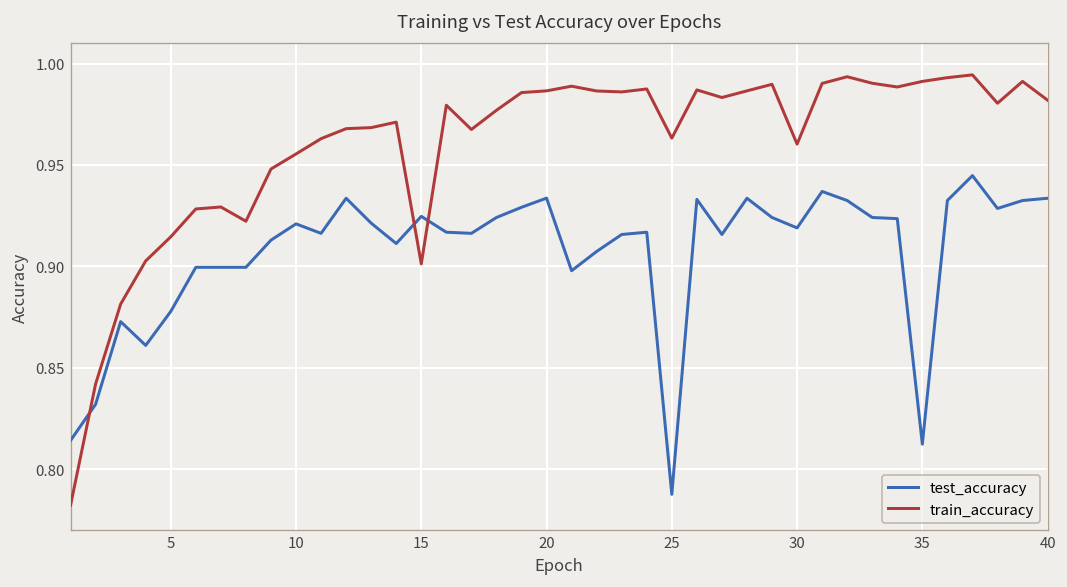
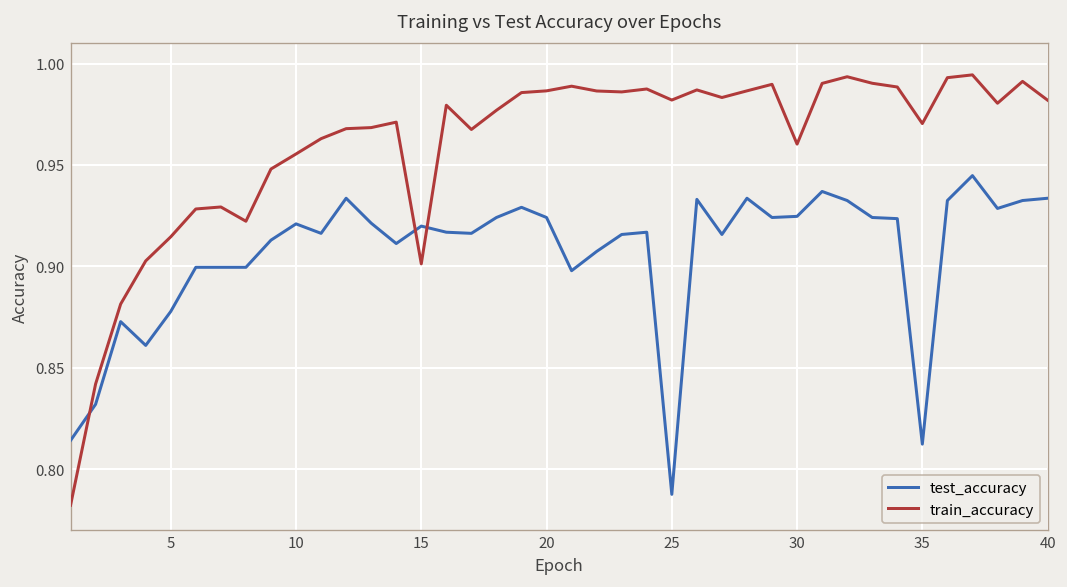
  {
    "test_accuracy": {
      "5": 0.878,
      "10": 0.921,
-     "15": 0.925,
-     "20": 0.934,
+     "15": 0.920,
+     "20": 0.924,
      "25": 0.788,
-     "30": 0.919,
+     "30": 0.925,
      "35": 0.812,
      "40": 0.934
    },
    "train_accuracy": {
      "5": 0.915,
      "10": 0.955,
      "15": 0.901,
      "20": 0.987,
-     "25": 0.963,
+     "25": 0.982,
      "30": 0.960,
-     "35": 0.991,
+     "35": 0.970,
      "40": 0.982
    }
  }
